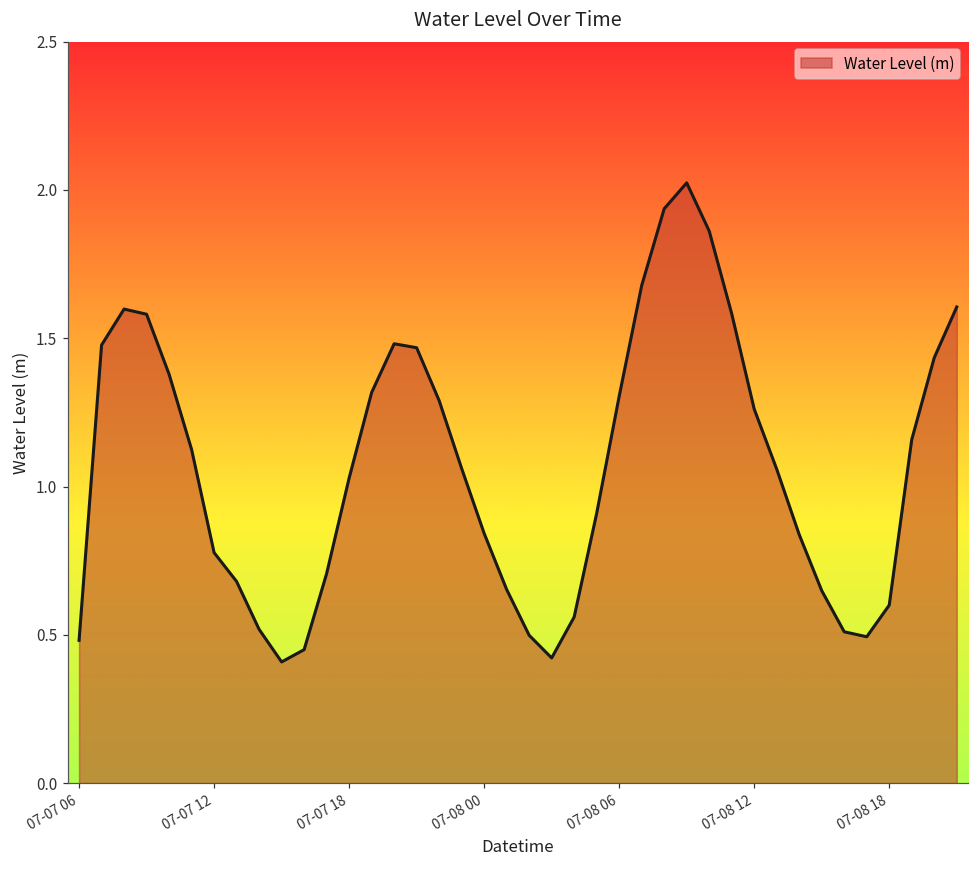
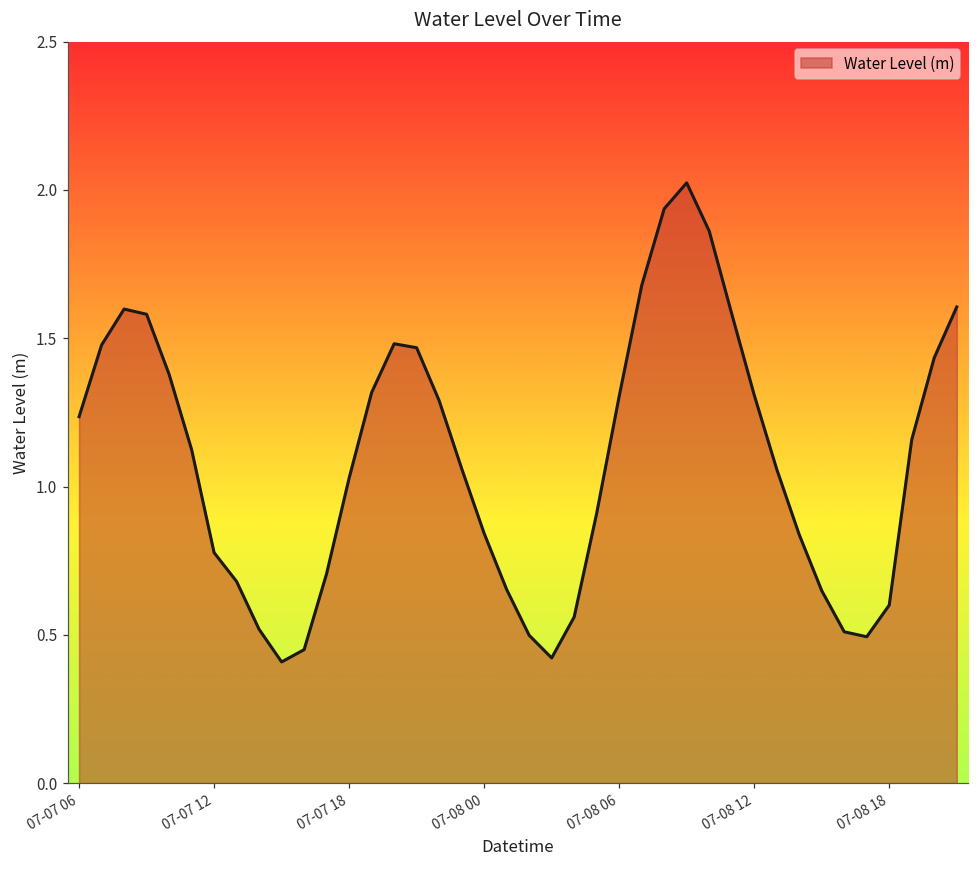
  {
-   "07-07 06": 0.48,
+   "07-07 06": 1.24,
    "07-07 12": 0.78,
    "07-07 18": 1.03,
    "07-08 00": 0.84,
    "07-08 06": 1.30,
-   "07-08 12": 1.26,
+   "07-08 12": 1.31,
    "07-08 18": 0.60
  }
